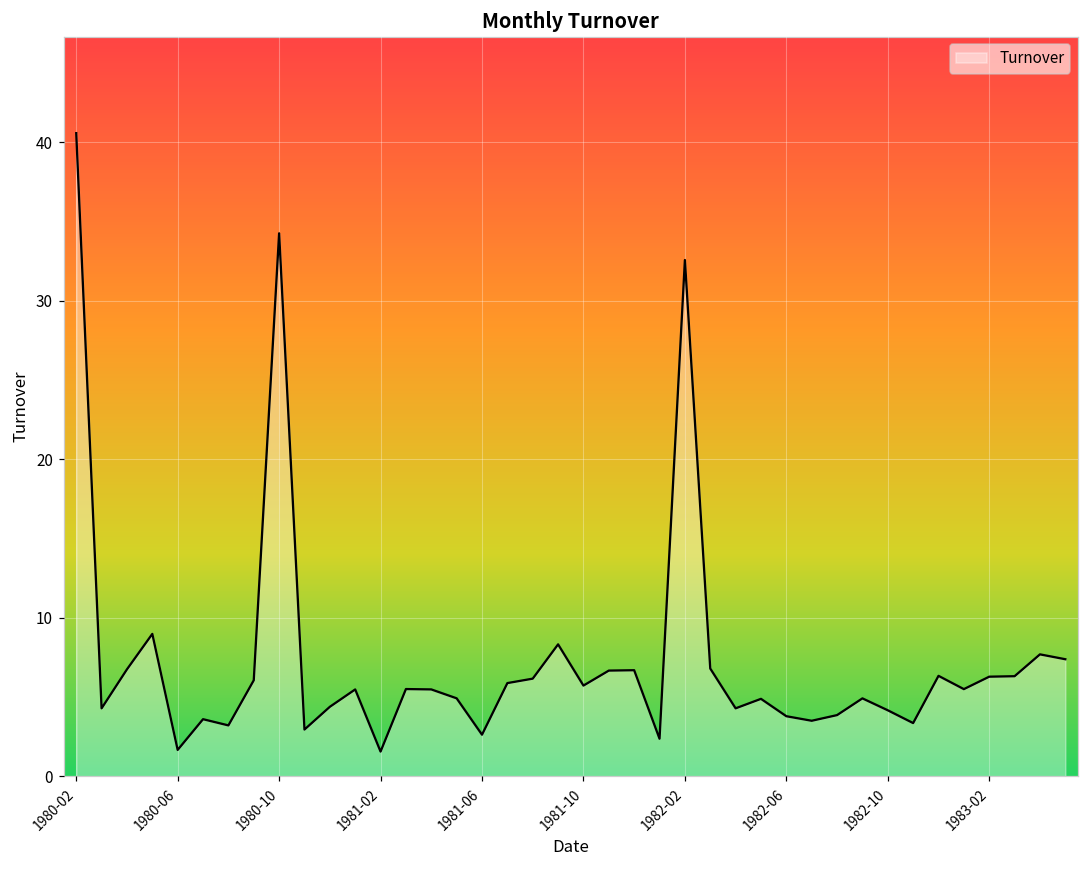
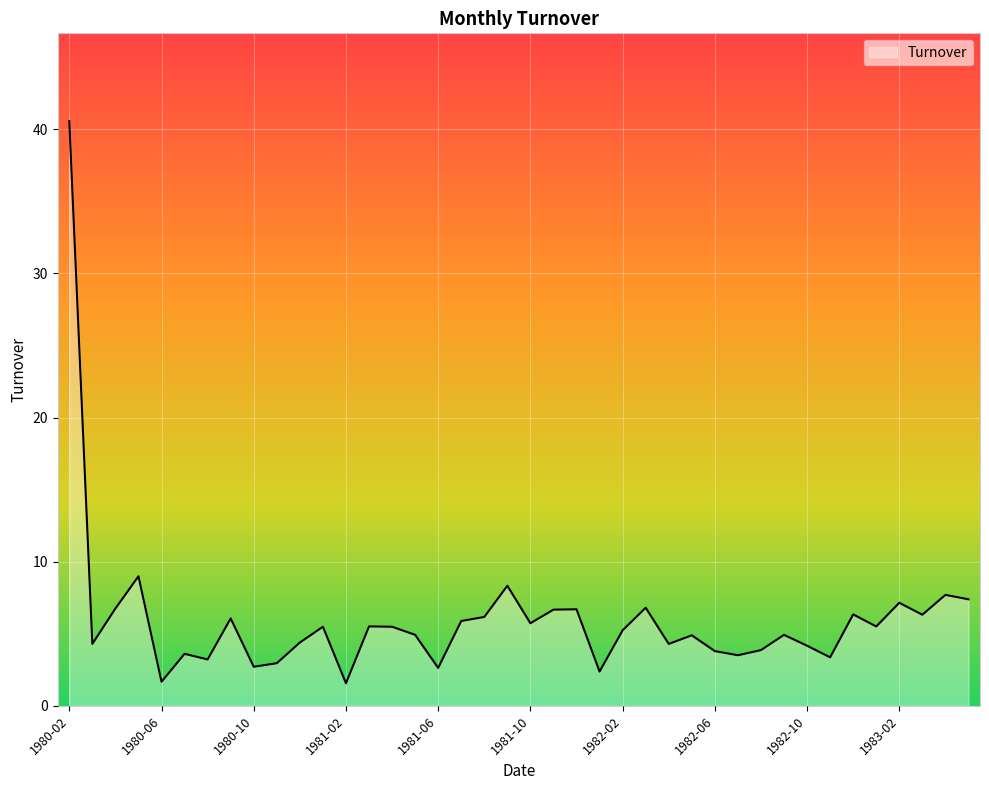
  {
    "1980-02": 40.6,
    "1980-06": 1.7,
-   "1980-10": 34.2,
+   "1980-10": 2.7,
    "1981-02": 1.6,
    "1981-06": 2.6,
    "1981-10": 5.7,
-   "1982-02": 32.6,
+   "1982-02": 5.2,
    "1982-06": 3.8,
    "1982-10": 4.2,
-   "1983-02": 6.3
+   "1983-02": 7.1
  }
